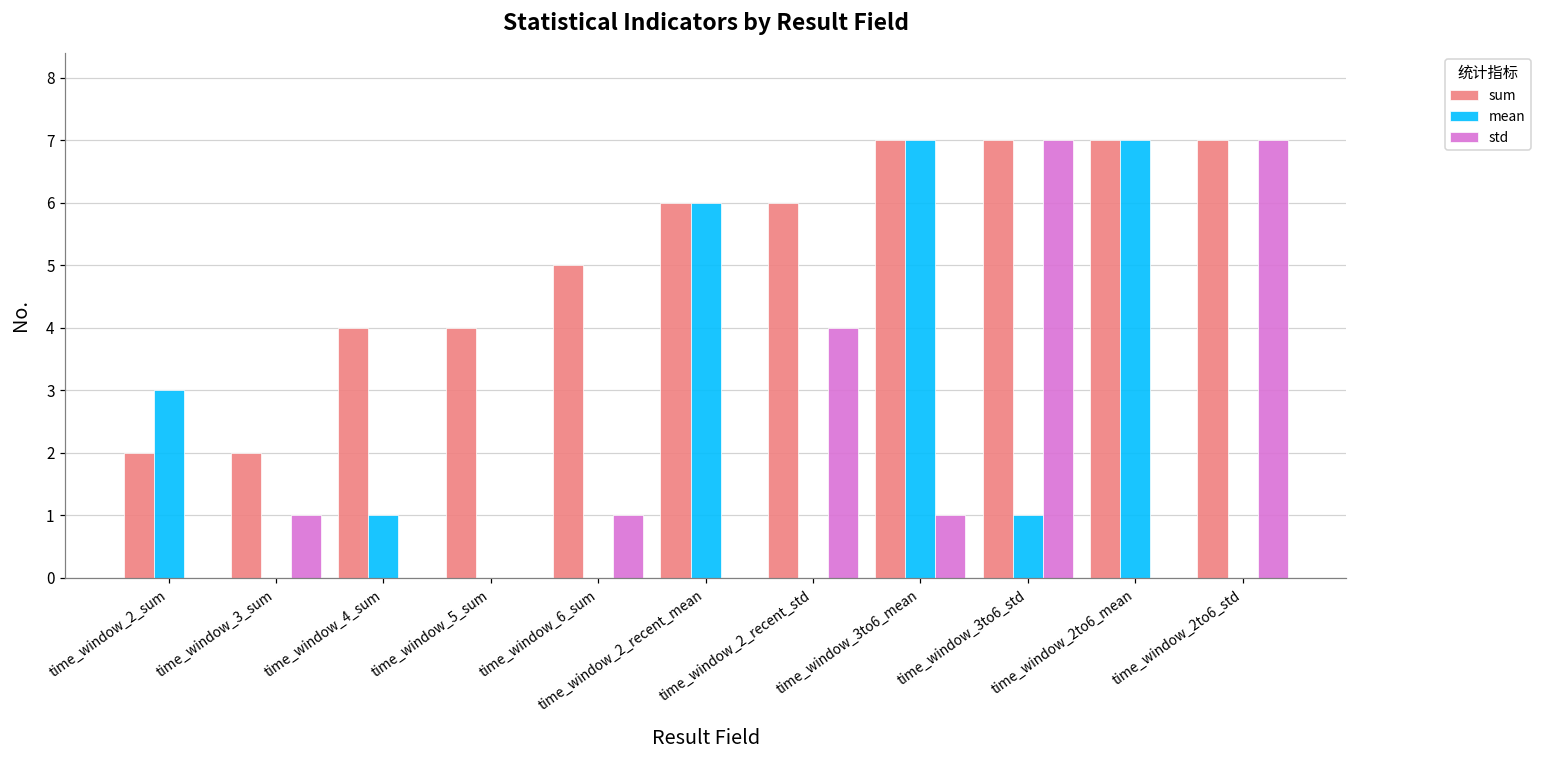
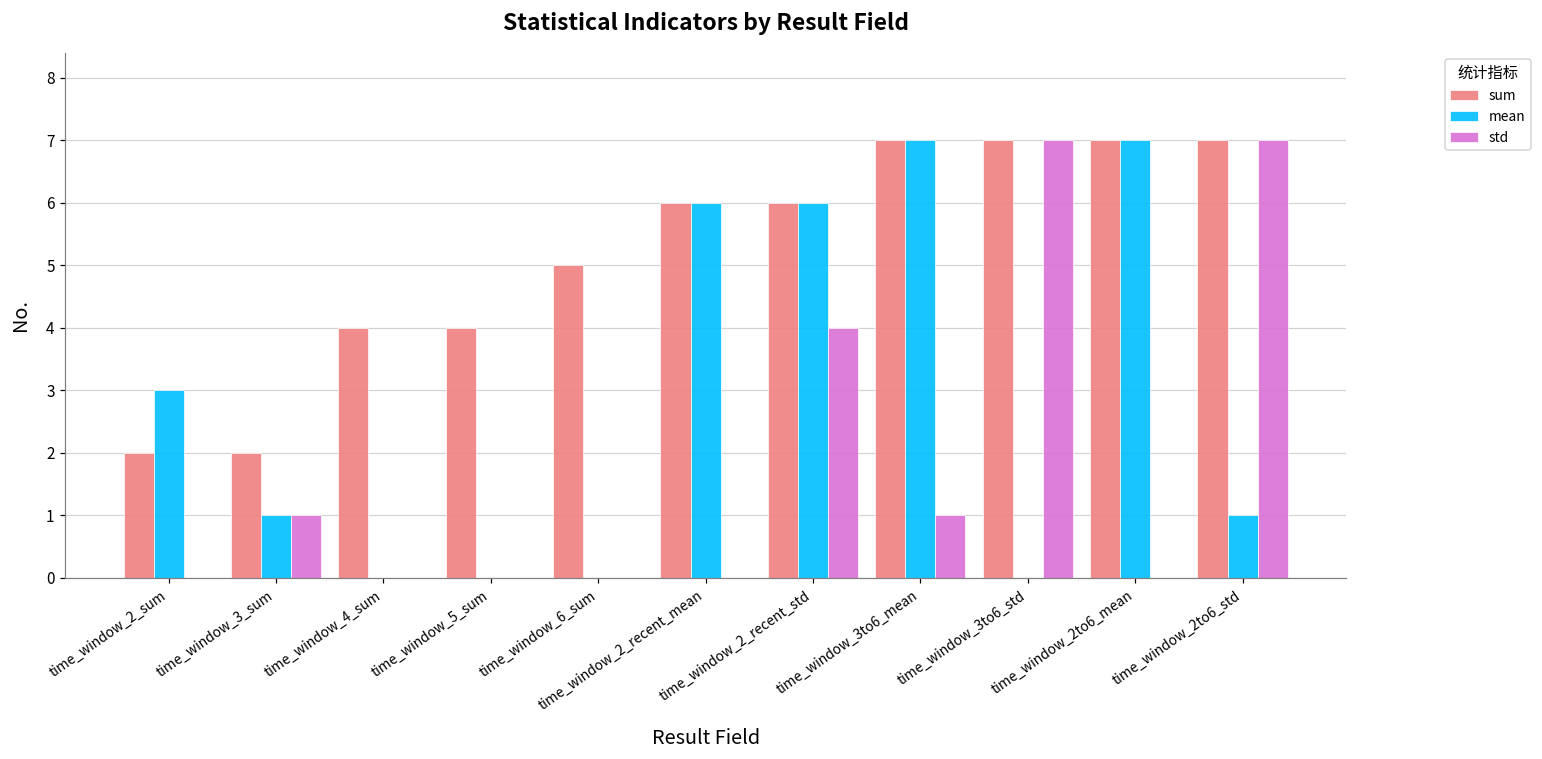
  {
    "sum": {
      "time_window_2_sum": 2,
      "time_window_3_sum": 2,
      "time_window_4_sum": 4,
      "time_window_5_sum": 4,
      "time_window_6_sum": 5,
      "time_window_2_recent_mean": 6,
      "time_window_2_recent_std": 6,
      "time_window_3to6_mean": 7,
      "time_window_3to6_std": 7,
      "time_window_2to6_mean": 7,
      "time_window_2to6_std": 7
    },
    "mean": {
      "time_window_2_sum": 3,
-     "time_window_3_sum": 0,
-     "time_window_4_sum": 1,
+     "time_window_3_sum": 1,
+     "time_window_4_sum": 0,
      "time_window_5_sum": 0,
      "time_window_6_sum": 0,
      "time_window_2_recent_mean": 6,
-     "time_window_2_recent_std": 0,
+     "time_window_2_recent_std": 6,
      "time_window_3to6_mean": 7,
-     "time_window_3to6_std": 1,
+     "time_window_3to6_std": 0,
      "time_window_2to6_mean": 7,
-     "time_window_2to6_std": 0
+     "time_window_2to6_std": 1
    },
    "std": {
      "time_window_2_sum": 0,
      "time_window_3_sum": 1,
      "time_window_4_sum": 0,
      "time_window_5_sum": 0,
-     "time_window_6_sum": 1,
+     "time_window_6_sum": 0,
      "time_window_2_recent_mean": 0,
      "time_window_2_recent_std": 4,
      "time_window_3to6_mean": 1,
      "time_window_3to6_std": 7,
      "time_window_2to6_mean": 0,
      "time_window_2to6_std": 7
    }
  }
